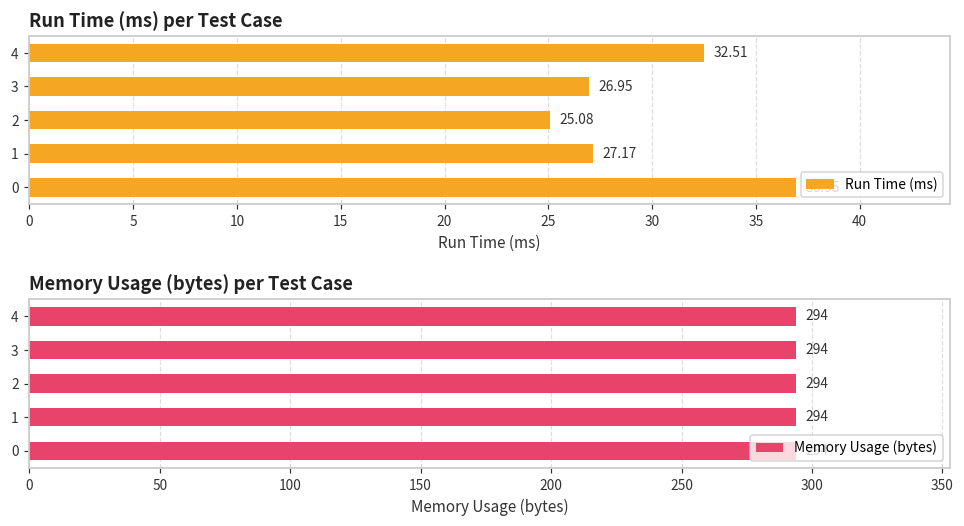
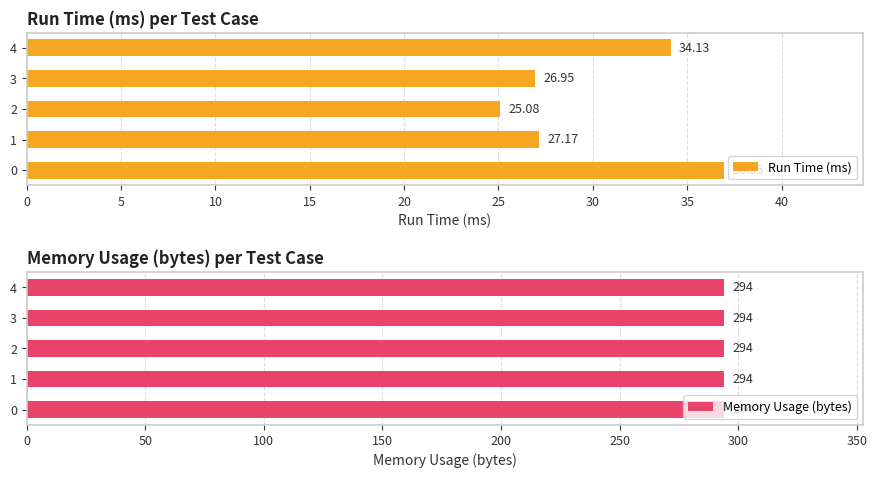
  {
    "Run Time (ms) per Test Case": {
-     "4": 32.51,
+     "4": 34.13,
      "3": 26.95,
      "2": 25.08,
      "1": 27.17
    },
    "Memory Usage (bytes) per Test Case": {
      "4": 294,
      "3": 294,
      "2": 294,
      "1": 294
    }
  }
